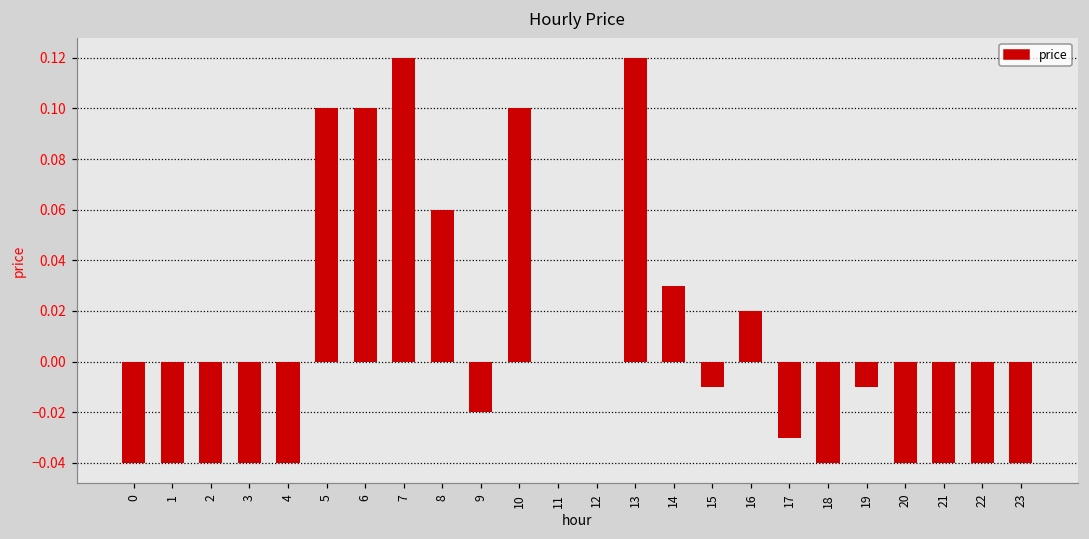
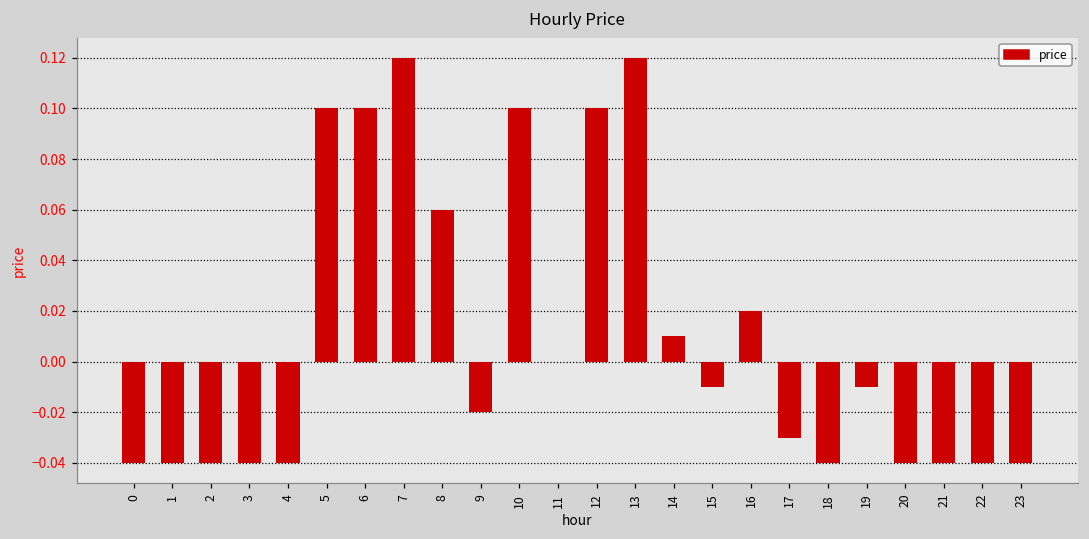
  {
    "0": -0.04,
    "1": -0.04,
    "2": -0.04,
    "3": -0.04,
    "4": -0.04,
    "5": 0.10,
    "6": 0.10,
    "7": 0.12,
    "8": 0.06,
    "9": -0.02,
    "10": 0.10,
    "11": 0.00,
-   "12": 0.0,
+   "12": 0.1,
    "13": 0.12,
-   "14": 0.03,
+   "14": 0.01,
    "15": -0.01,
    "16": 0.02,
    "17": -0.03,
    "18": -0.04,
    "19": -0.01,
    "20": -0.04,
    "21": -0.04,
    "22": -0.04,
    "23": -0.04
  }
